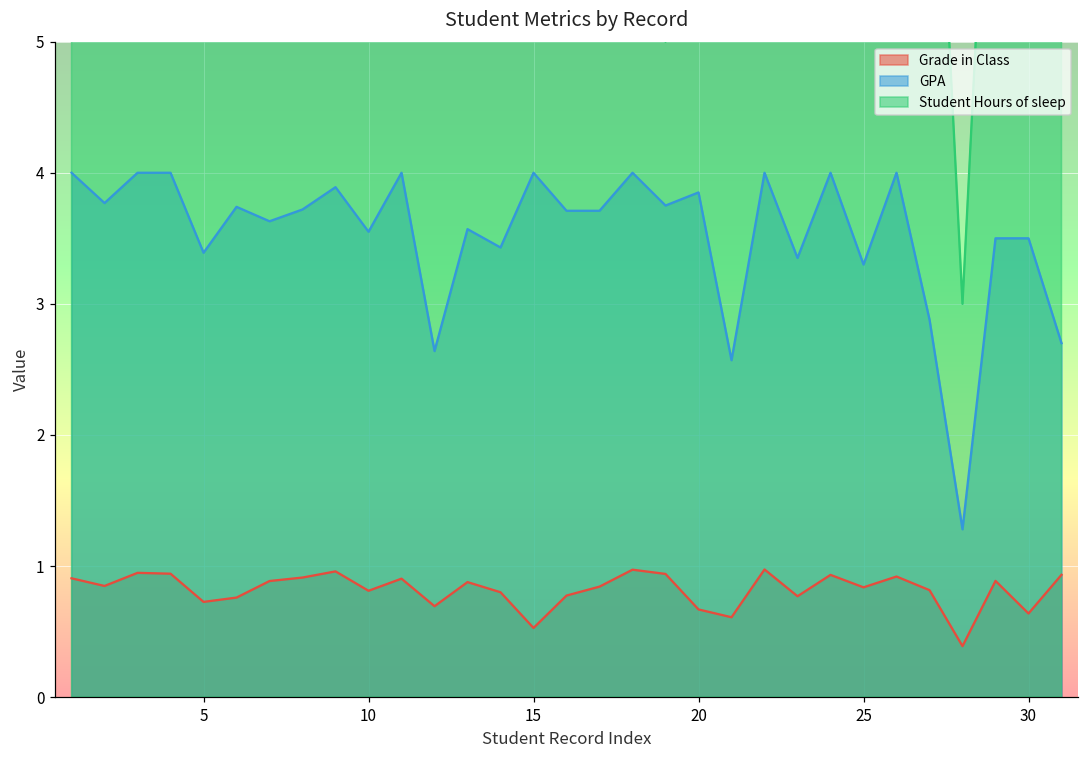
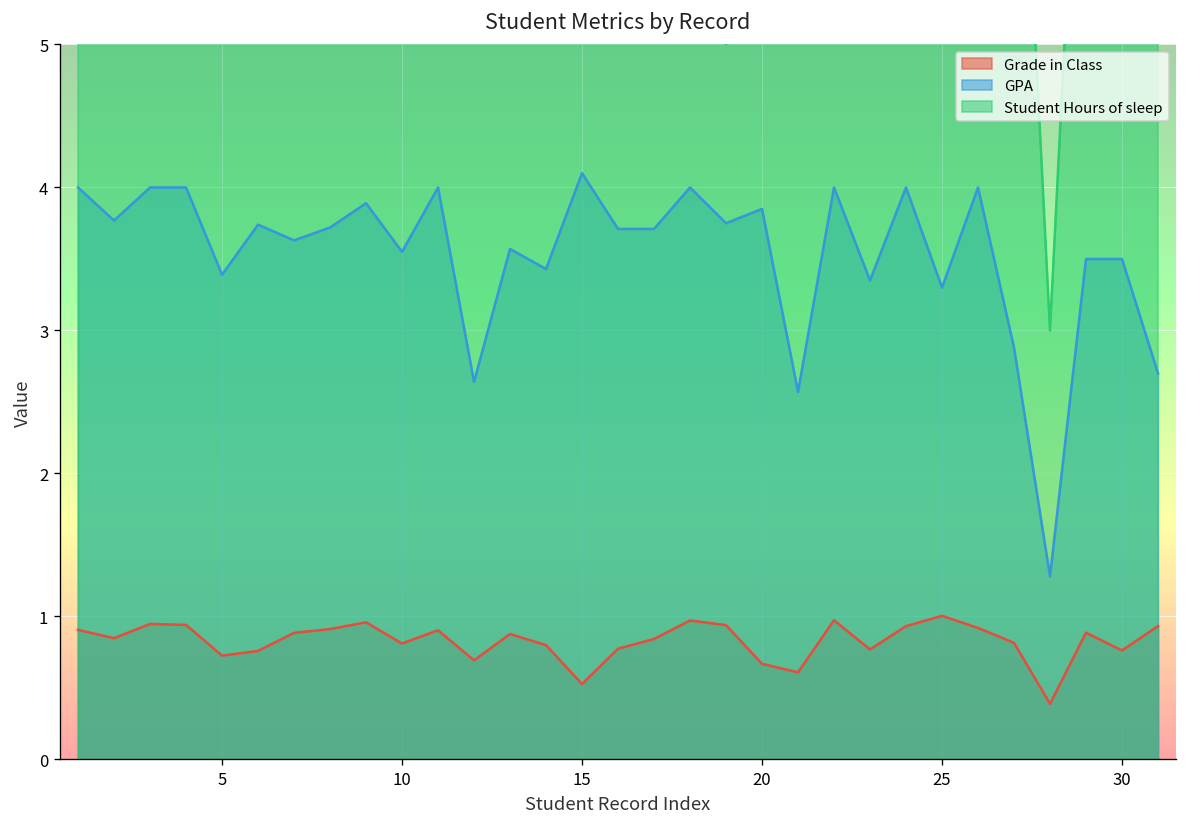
  {
    "Grade in Class": {
      "5": 0.73,
      "10": 0.81,
      "15": 0.53,
      "20": 0.67,
-     "25": 0.84,
-     "30": 0.64
+     "25": 1.00,
+     "30": 0.76
    },
    "GPA": {
      "5": 3.4,
      "10": 3.55,
-     "15": 4.0,
+     "15": 4.1,
      "20": 3.85,
      "25": 3.3,
      "30": 3.5
    }
  }
